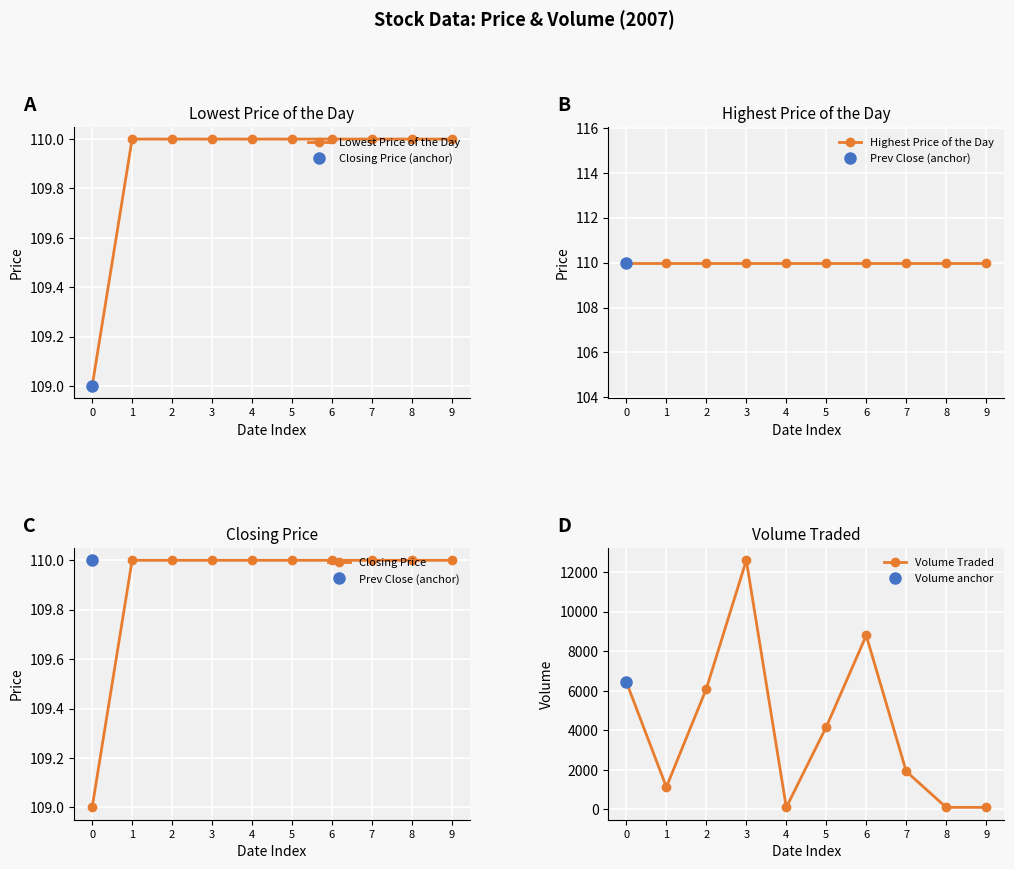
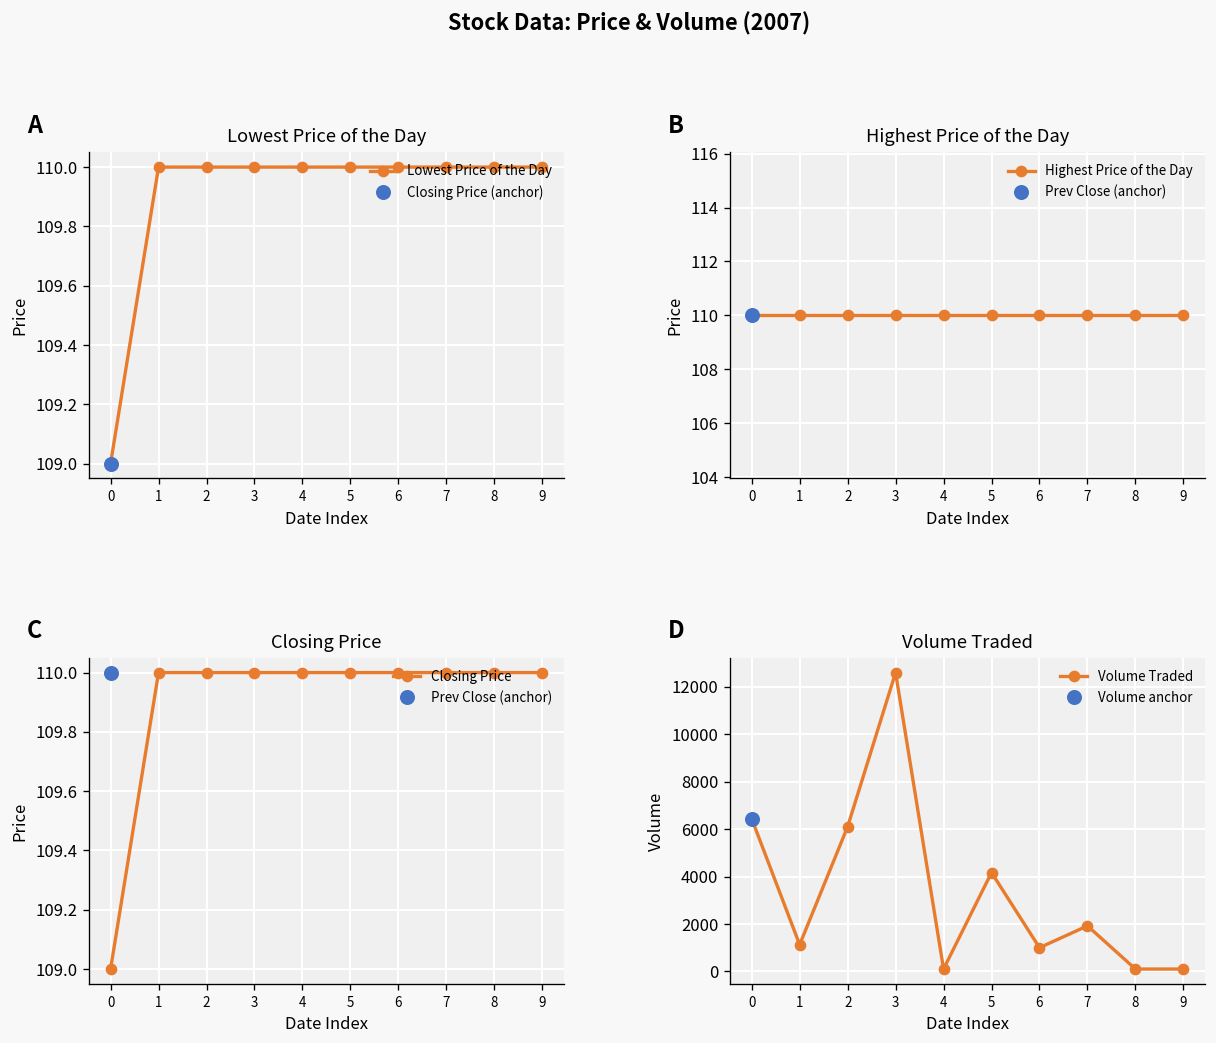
  {
    "Lowest Price of the Day": {
      "Lowest Price of the Day": {
        "1": 110.00,
        "2": 110.00,
        "3": 110.00,
        "4": 110.00,
        "5": 110.00,
        "6": 110.00,
        "7": 110.00,
        "8": 110.00,
        "9": 110.00
      }
    },
    "Highest Price of the Day": {
      "Highest Price of the Day": {
        "1": 110.0,
        "2": 110.0,
        "3": 110.0,
        "4": 110.0,
        "5": 110.0,
        "6": 110.0,
        "7": 110.0,
        "8": 110.0,
        "9": 110.0
      }
    },
    "Closing Price": {
      "Closing Price": {
        "0": 109.00,
        "1": 110.00,
        "2": 110.00,
        "3": 110.00,
        "4": 110.00,
        "5": 110.00,
        "6": 110.00,
        "7": 110.00,
        "8": 110.00,
        "9": 110.00
      },
      "Prev Close (anchor)": {
        "0": 110.00
      }
    },
    "Volume Traded": {
      "Volume Traded": {
        "1": 1100,
        "2": 6100,
        "3": 12600,
        "4": 100,
        "5": 4200,
-       "6": 8800,
+       "6": 1000,
        "7": 1900,
        "8": 100,
        "9": 100
      }
    }
  }
